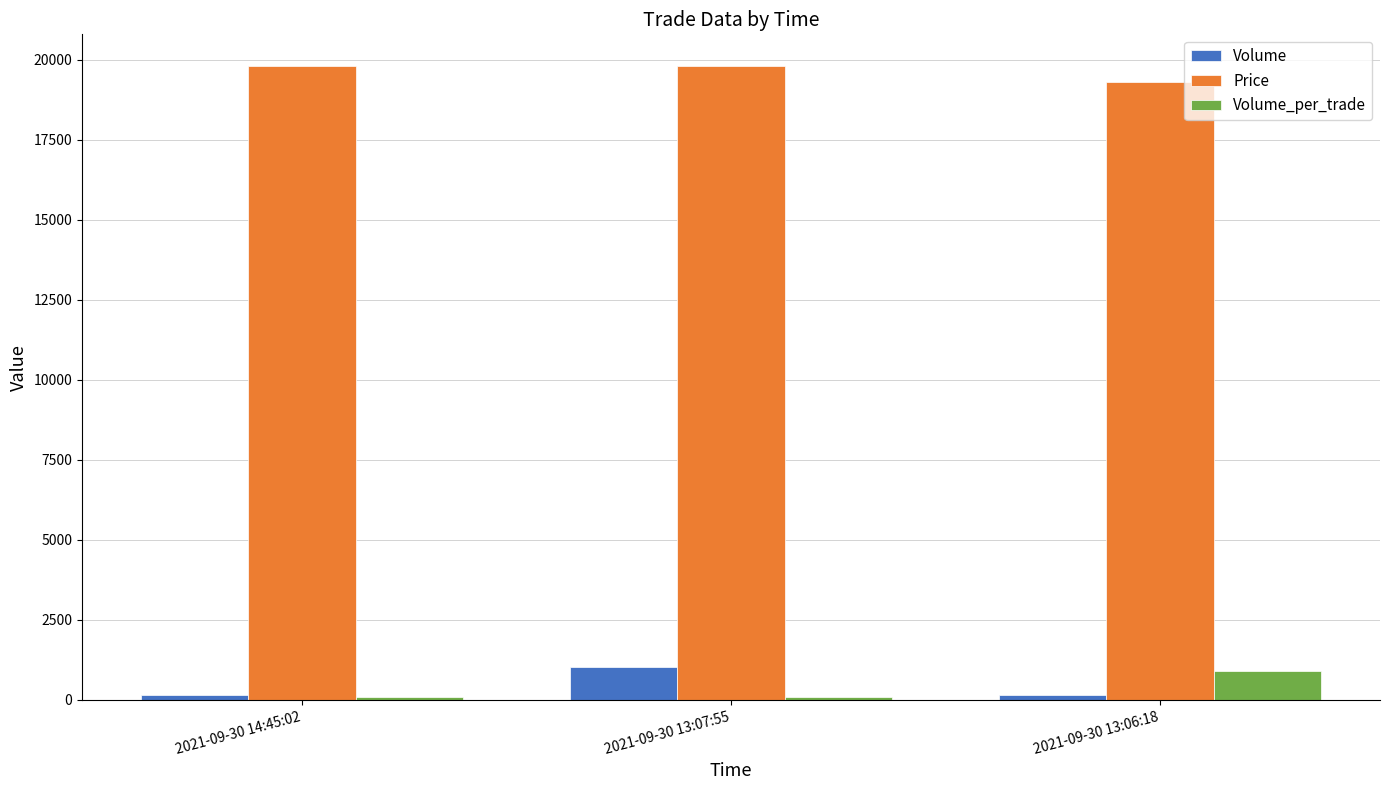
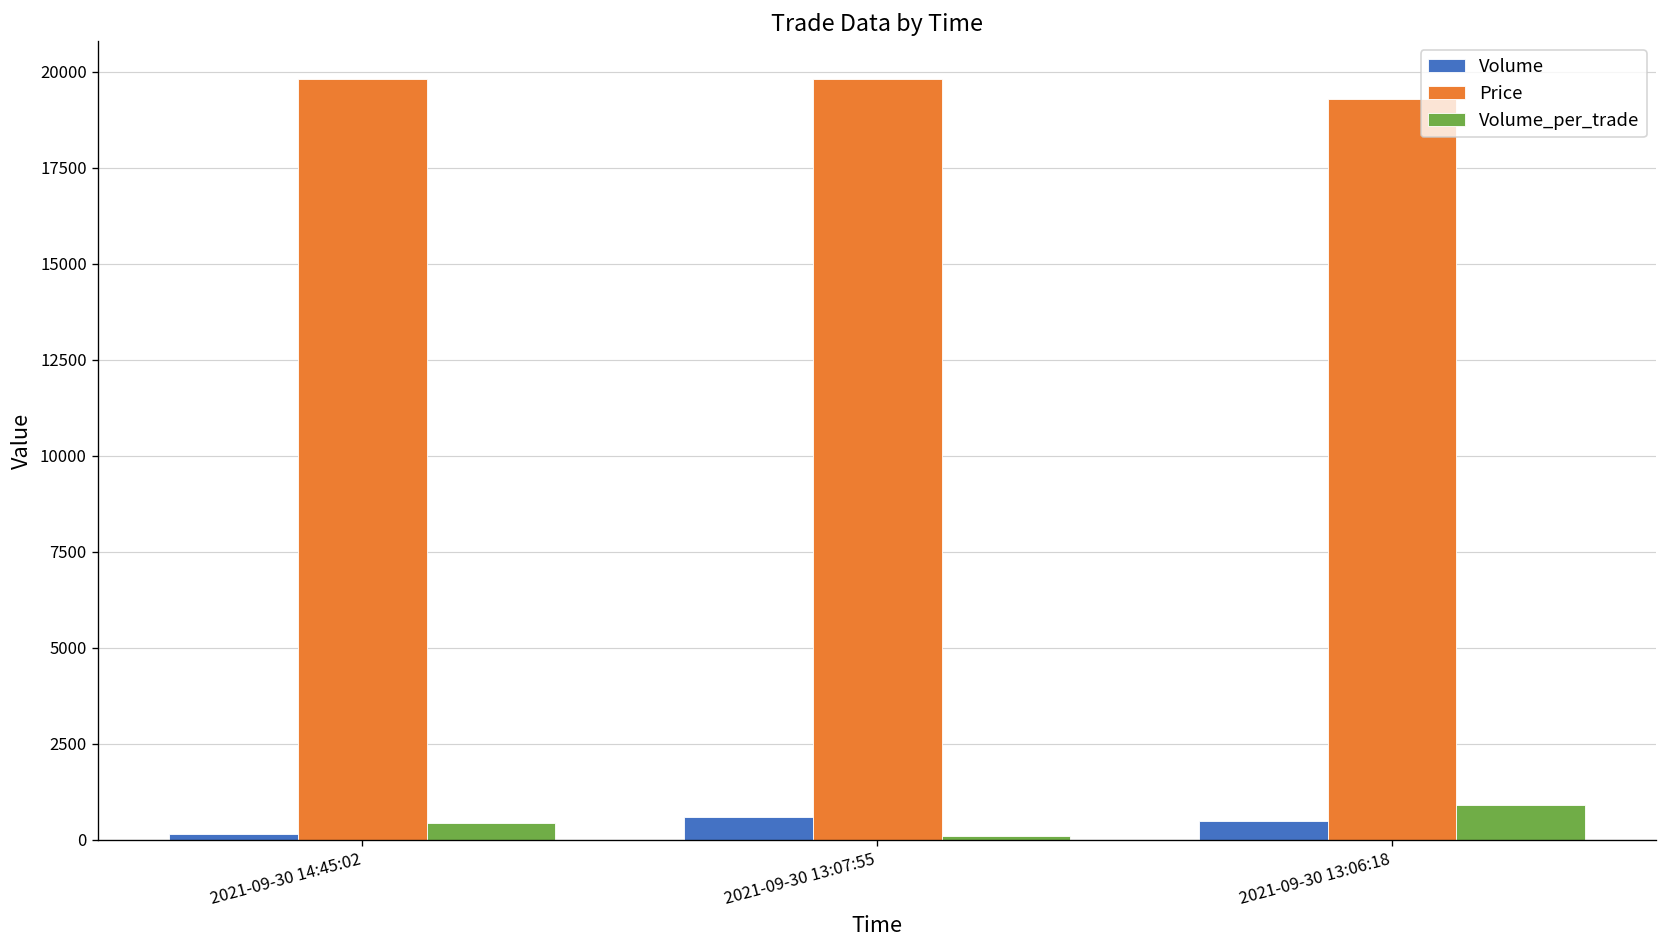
  {
    "Volume": {
      "2021-09-30 14:45:02": 200,
-     "2021-09-30 13:07:55": 1000,
-     "2021-09-30 13:06:18": 100
+     "2021-09-30 13:07:55": 600,
+     "2021-09-30 13:06:18": 500
    },
    "Price": {
      "2021-09-30 14:45:02": 19800,
      "2021-09-30 13:07:55": 19800,
      "2021-09-30 13:06:18": 19300
    },
    "Volume_per_trade": {
-     "2021-09-30 14:45:02": 100,
+     "2021-09-30 14:45:02": 500,
      "2021-09-30 13:07:55": 100,
      "2021-09-30 13:06:18": 900
    }
  }
